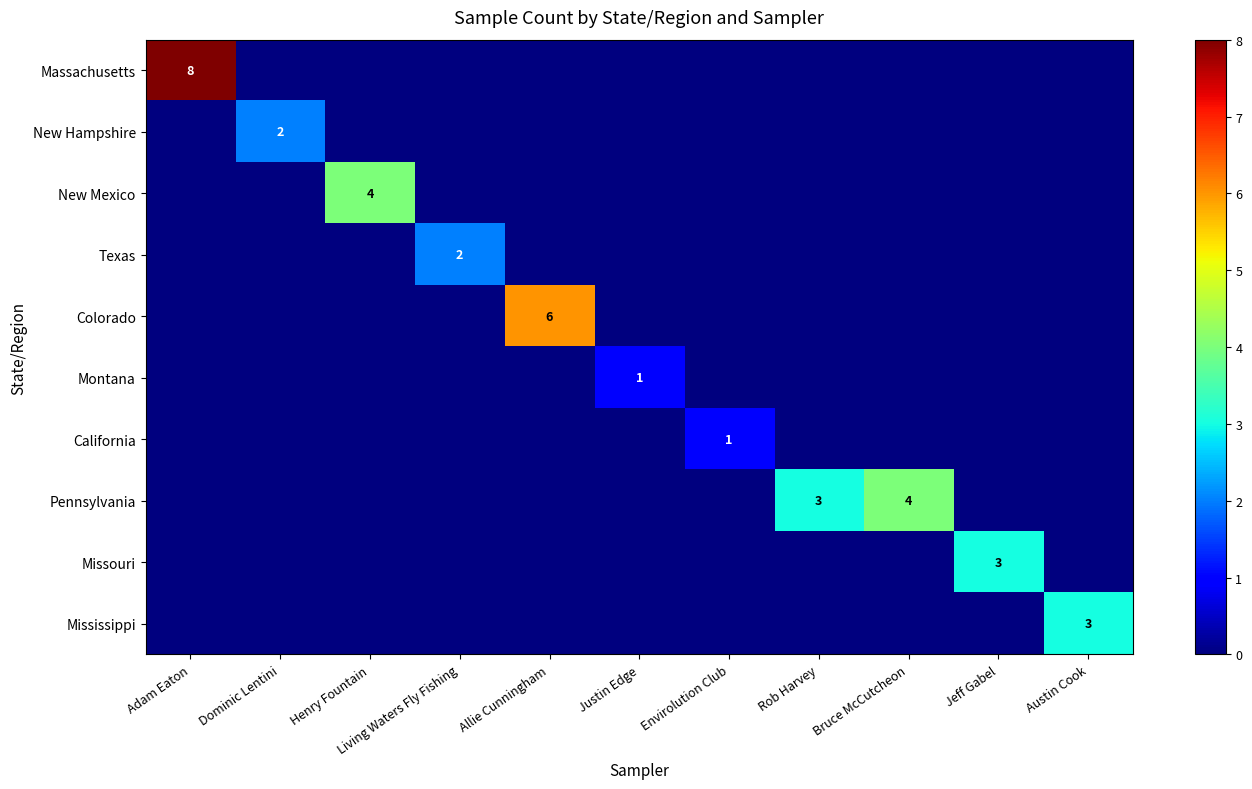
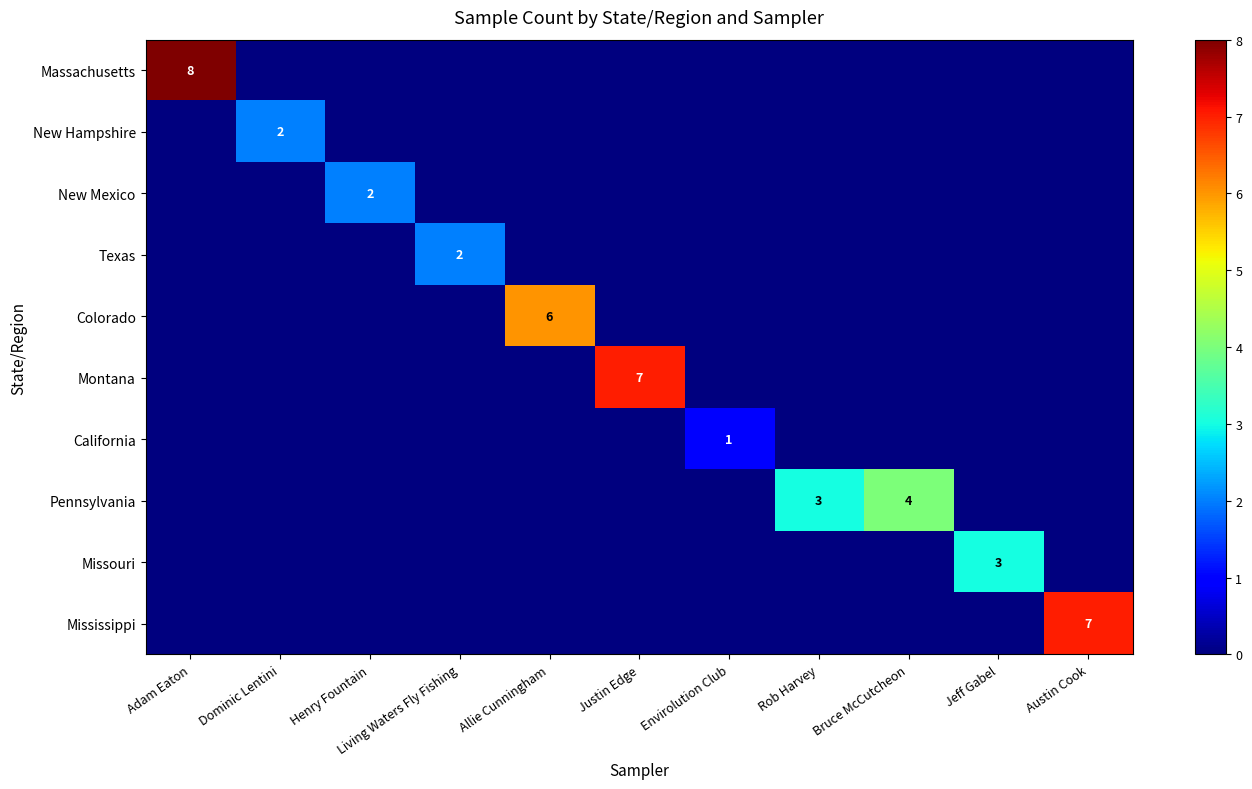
  {
    "Massachusetts": {
      "Adam Eaton": 8
    },
    "New Hampshire": {
      "Dominic Lentini": 2
    },
    "New Mexico": {
-     "Henry Fountain": 4
+     "Henry Fountain": 2
    },
    "Texas": {
      "Living Waters Fly Fishing": 2
    },
    "Colorado": {
      "Allie Cunningham": 6
    },
    "Montana": {
-     "Justin Edge": 1
+     "Justin Edge": 7
    },
    "California": {
      "Envirolution Club": 1
    },
    "Pennsylvania": {
      "Rob Harvey": 3,
      "Bruce McCutcheon": 4
    },
    "Missouri": {
      "Jeff Gabel": 3
    },
    "Mississippi": {
-     "Austin Cook": 3
+     "Austin Cook": 7
    }
  }
